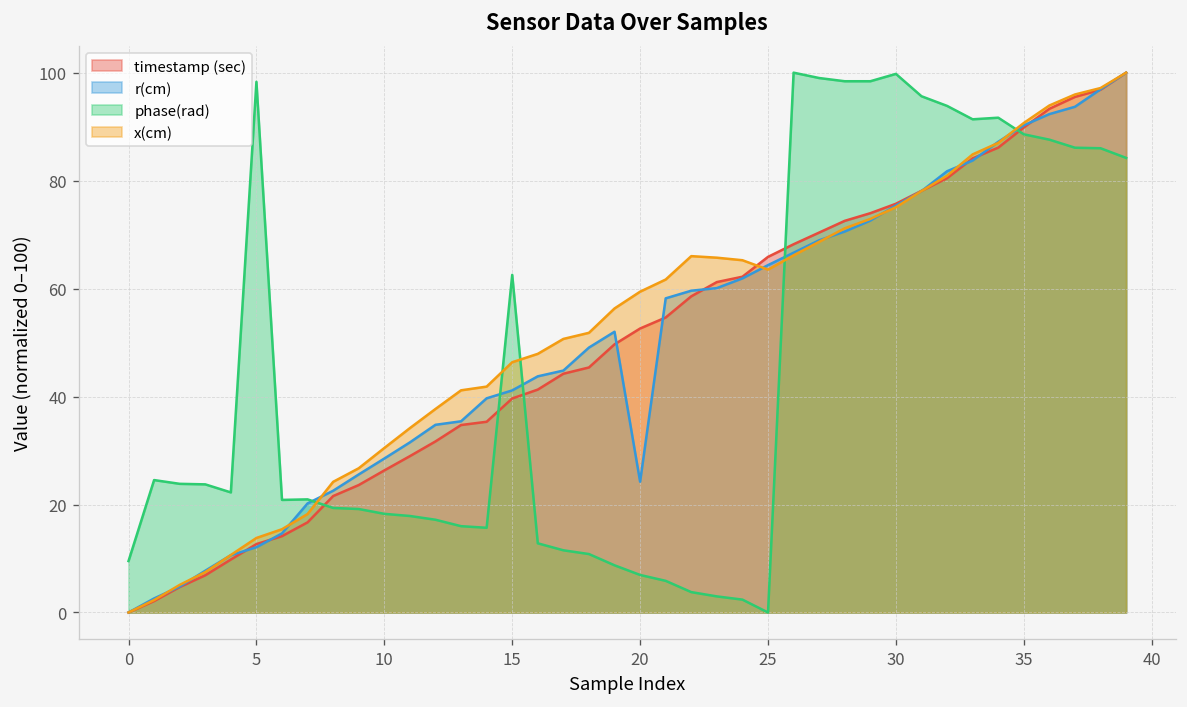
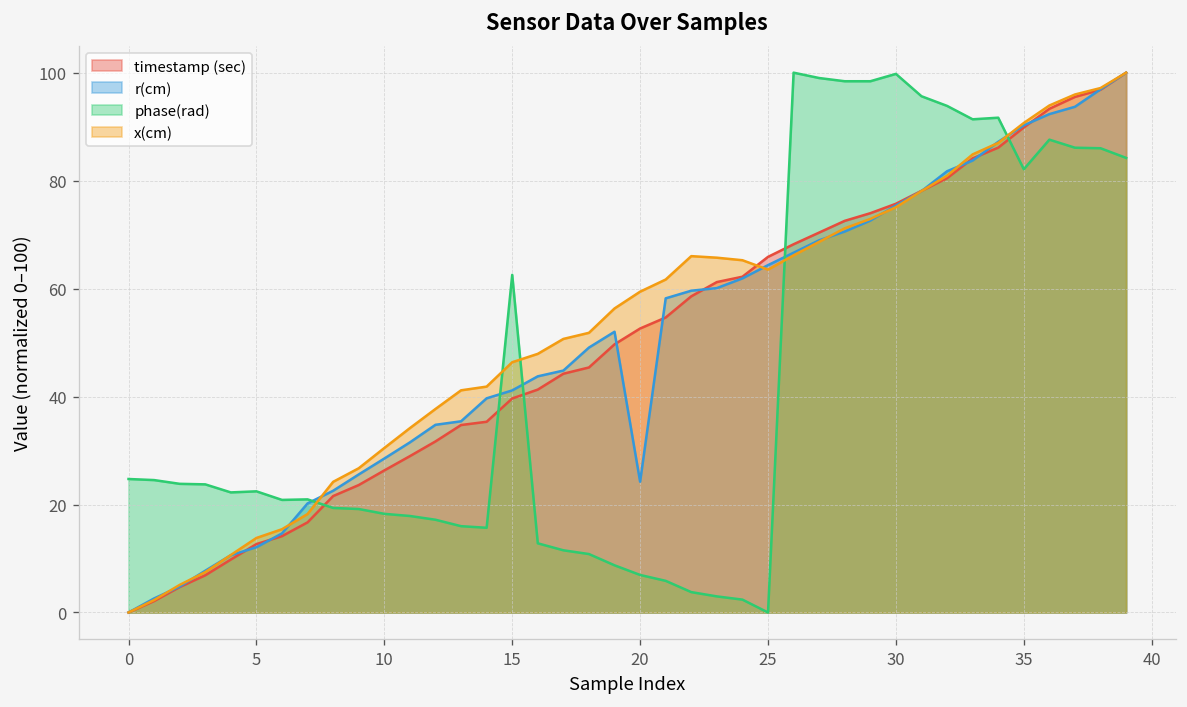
  {
    "r(cm)": {
      "5": 12,
      "10": 29,
      "15": 41,
      "20": 24,
      "25": 64
    },
    "phase(rad)": {
-     "0": 10,
-     "5": 98,
+     "0": 25,
+     "5": 22,
      "10": 18,
      "15": 63,
      "20": 7,
      "25": 0,
      "30": 100,
-     "35": 89
+     "35": 82
    }
  }
